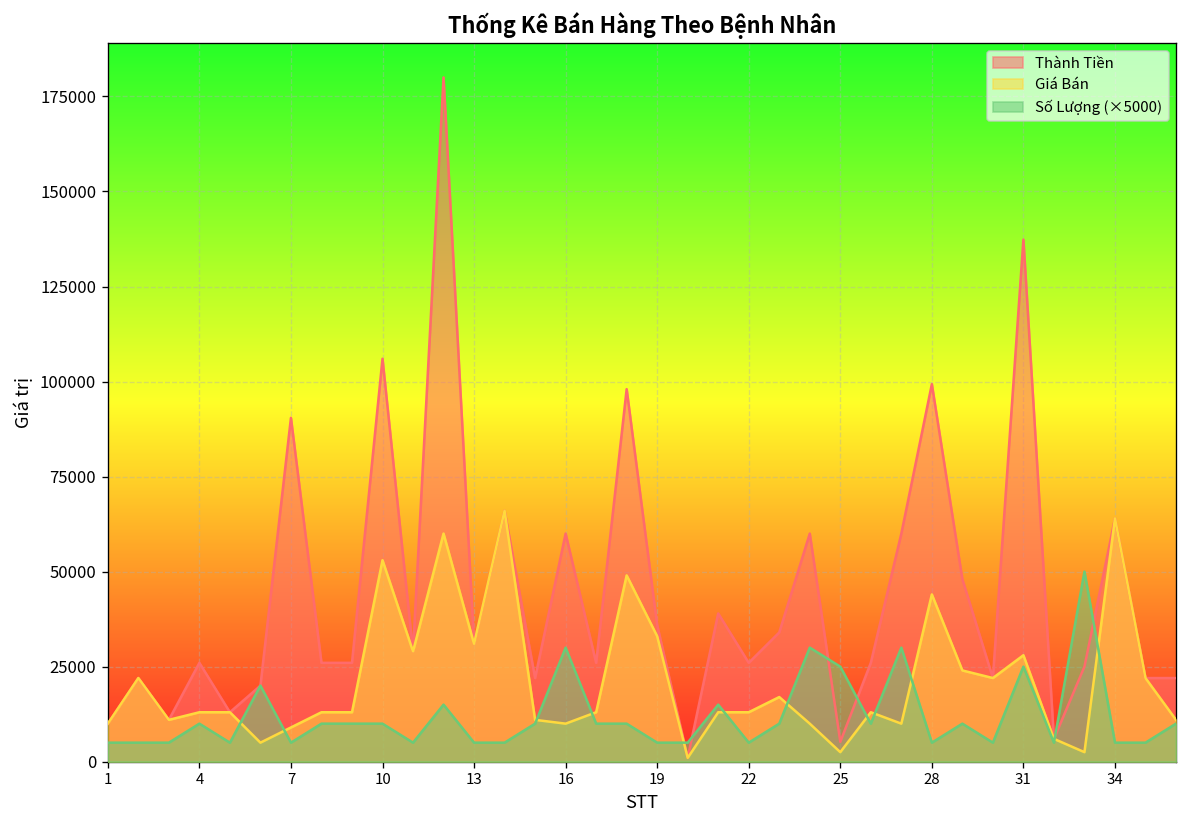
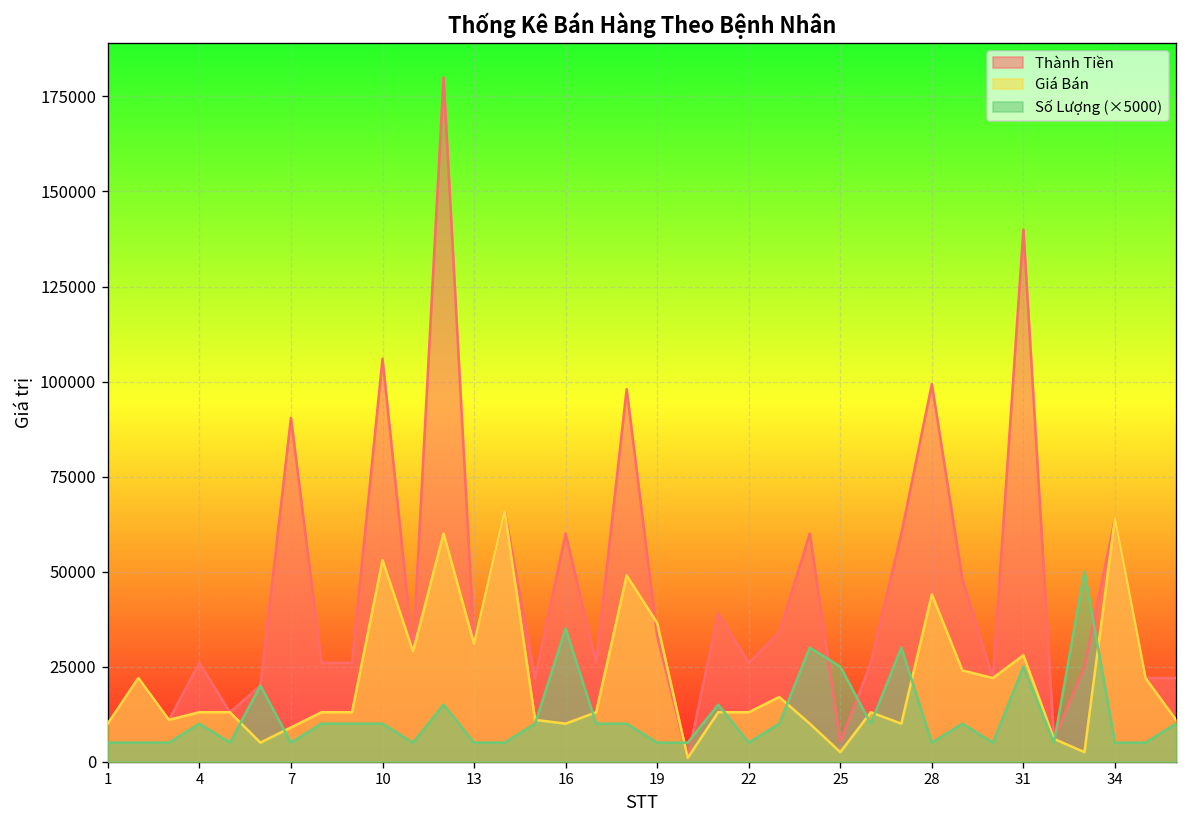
  {
    "Thành Tiền": {
      "4": 26000,
      "7": 90000,
      "10": 106000,
      "16": 60000,
-     "19": 36000,
+     "19": 33000,
      "22": 26000,
      "25": 5000,
      "28": 99000,
-     "31": 137000
+     "31": 140000
    },
    "Giá Bán": {
      "4": 13000,
      "7": 9000,
      "10": 53000,
      "16": 10000,
-     "19": 33000,
+     "19": 36000,
      "22": 13000,
      "25": 3000,
      "28": 44000,
      "31": 28000
    },
    "Số Lượng (×5000)": {
      "1": 5000,
      "4": 10000,
      "7": 5000,
      "10": 10000,
      "13": 5000,
-     "16": 30000,
+     "16": 35000,
      "19": 5000,
      "22": 5000,
      "25": 25000,
      "28": 5000,
      "31": 25000,
      "34": 5000
    }
  }
